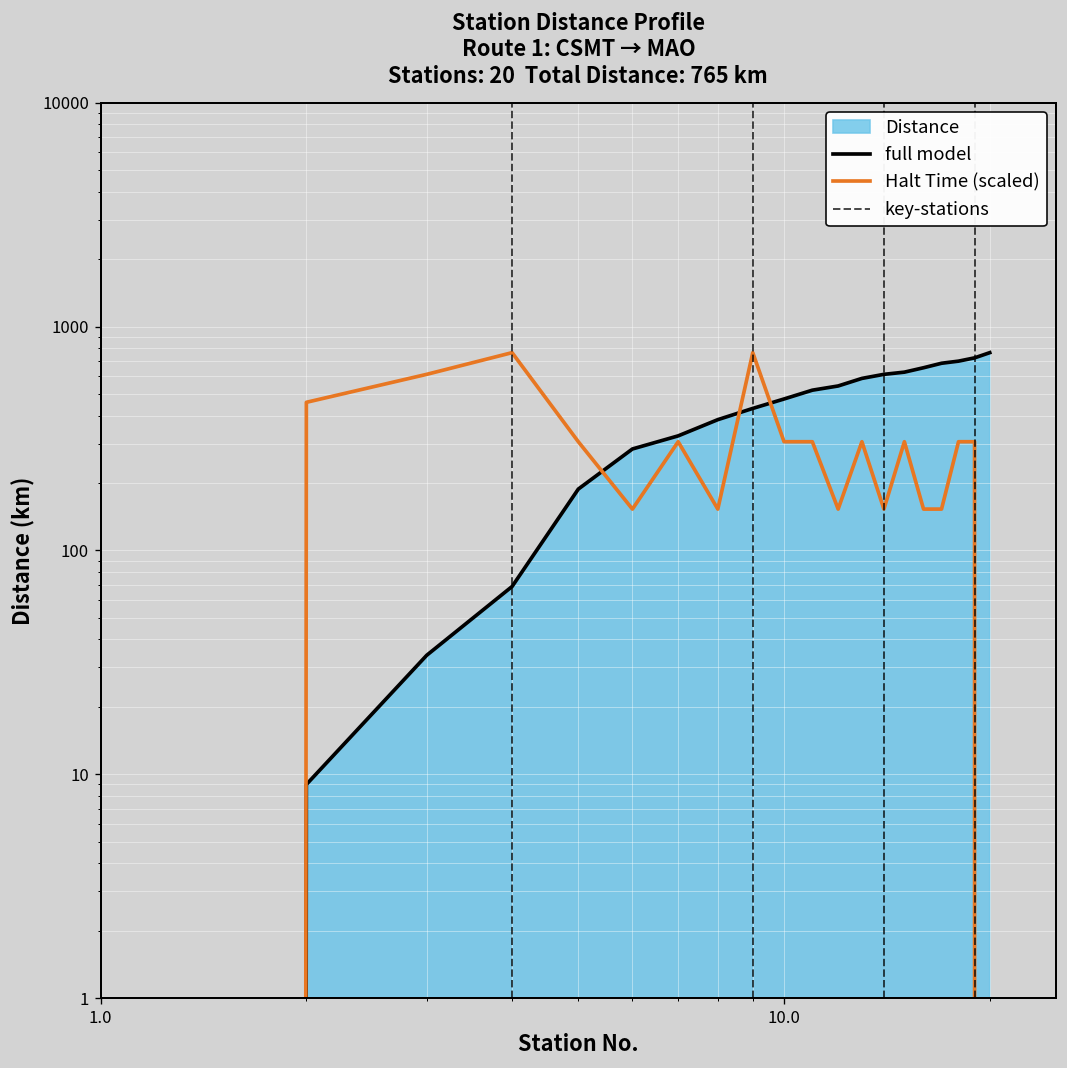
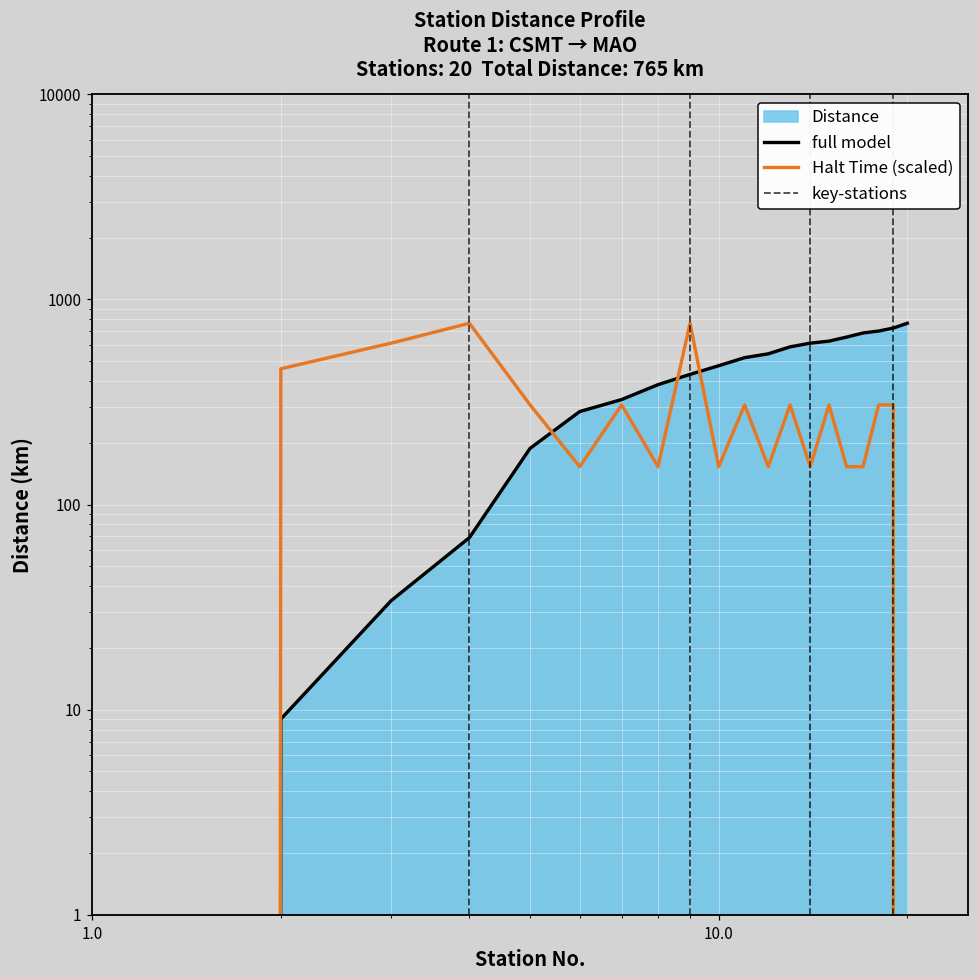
  {
    "Distance": {
      "10.0": 480
    },
    "Halt Time (scaled)": {
-     "10.0": 310
+     "10.0": 150
    }
  }
